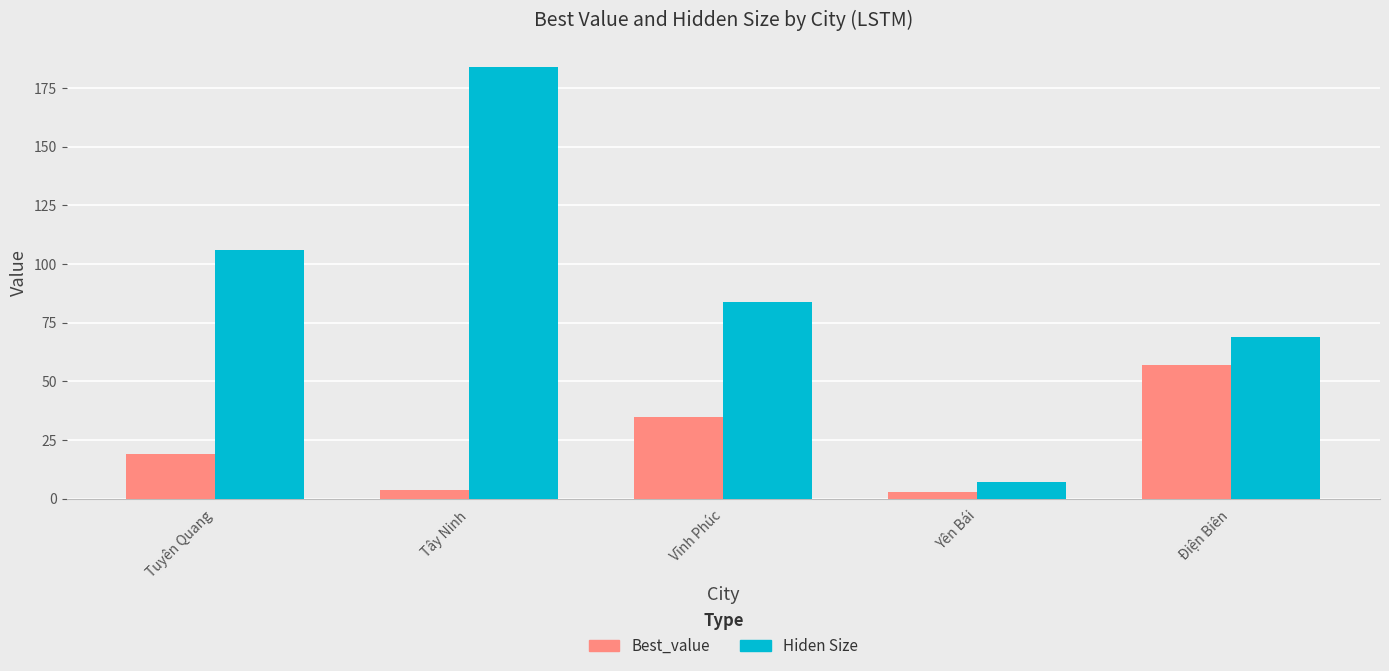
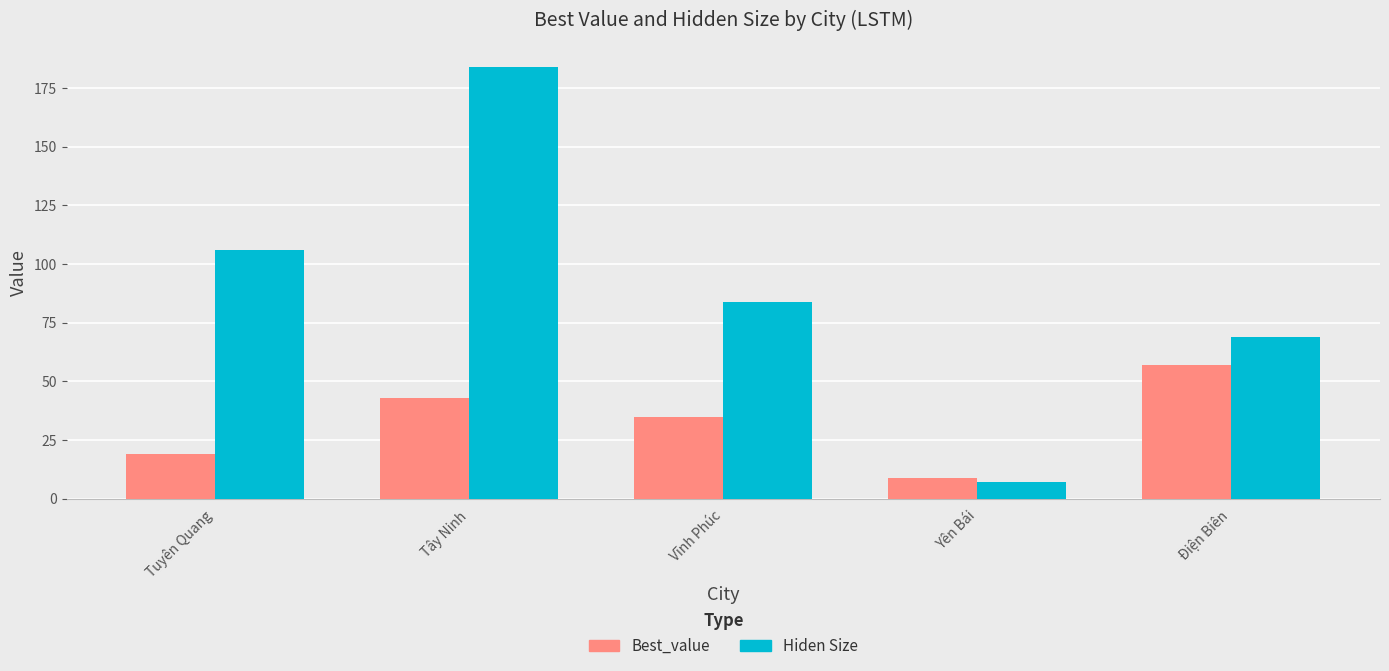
  {
    "Best_value": {
      "Tuyên Quang": 19,
-     "Tây Ninh": 4,
+     "Tây Ninh": 43,
      "Vĩnh Phúc": 35,
-     "Yên Bái": 3,
+     "Yên Bái": 9,
      "Điện Biên": 57
    },
    "Hiden Size": {
      "Tuyên Quang": 106,
      "Tây Ninh": 184,
      "Vĩnh Phúc": 84,
      "Yên Bái": 7,
      "Điện Biên": 69
    }
  }
